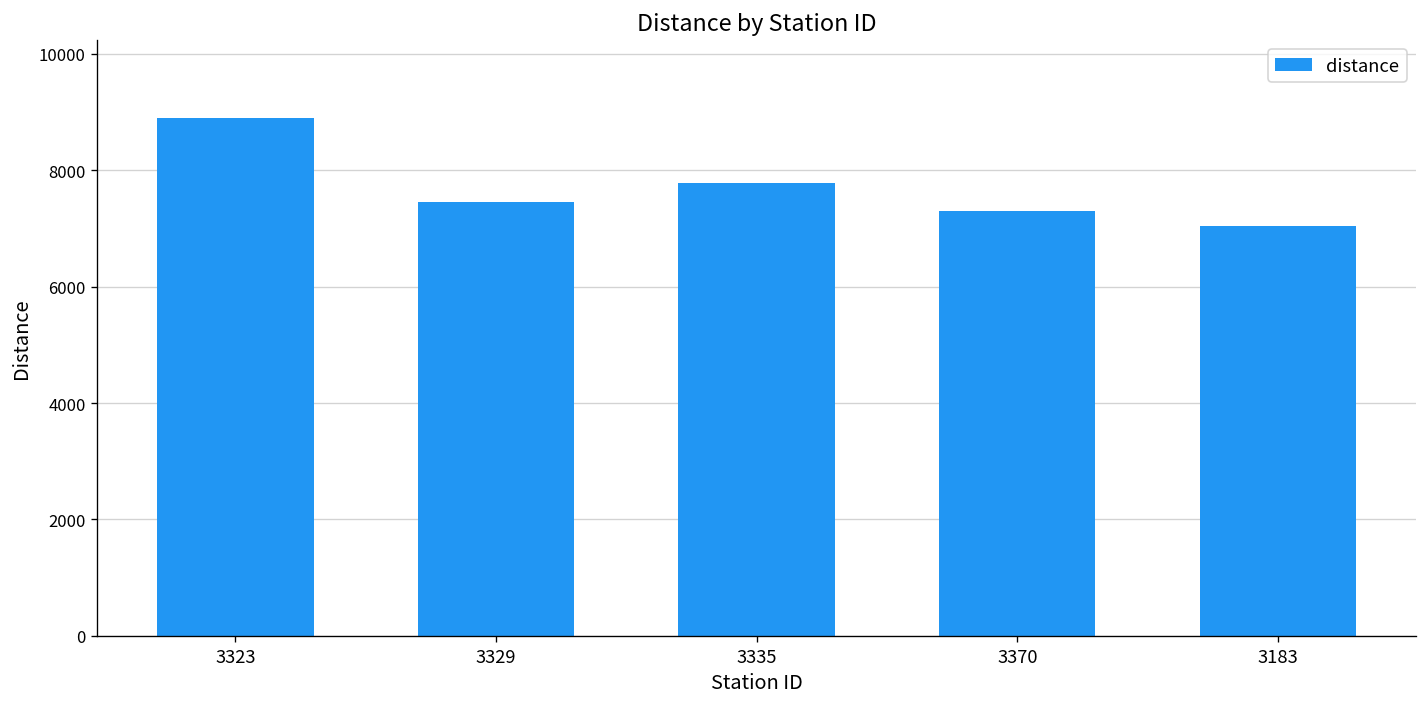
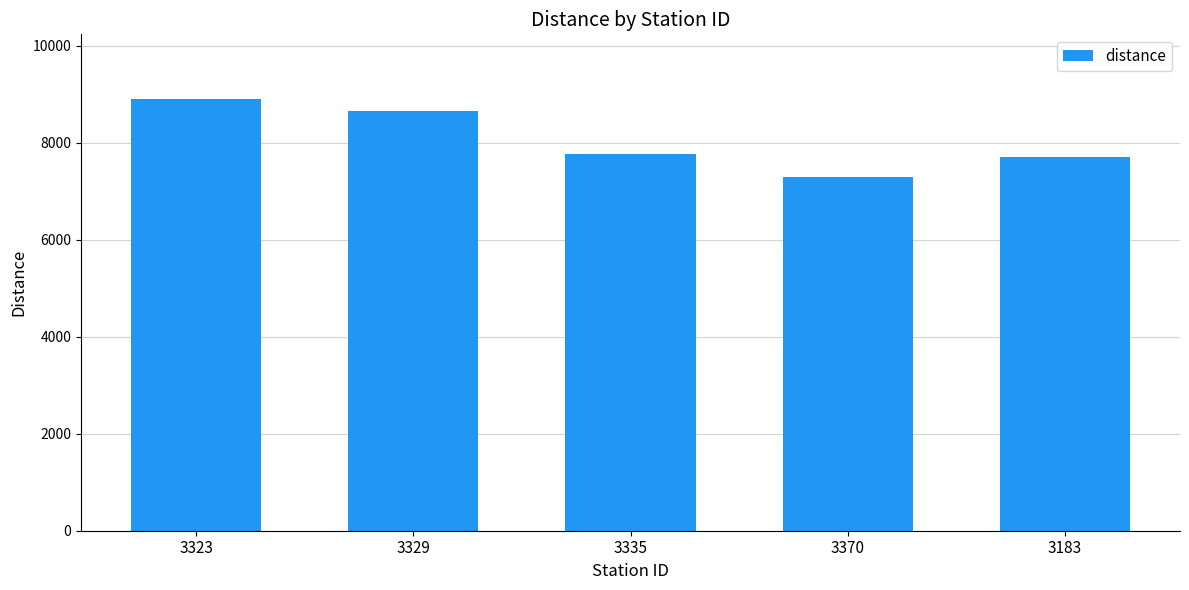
  {
    "3323": 8900,
-   "3329": 7500,
+   "3329": 8700,
    "3335": 7800,
    "3370": 7300,
-   "3183": 7100
+   "3183": 7700
  }
